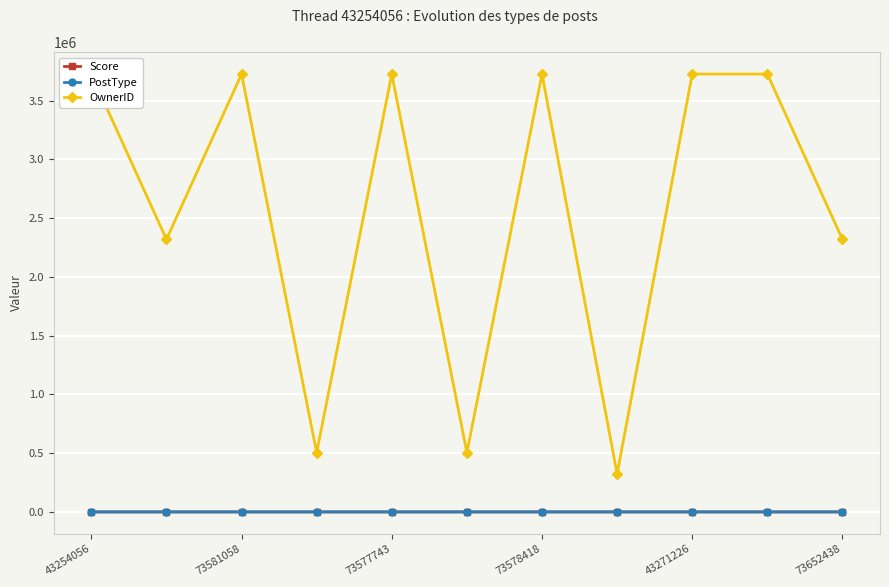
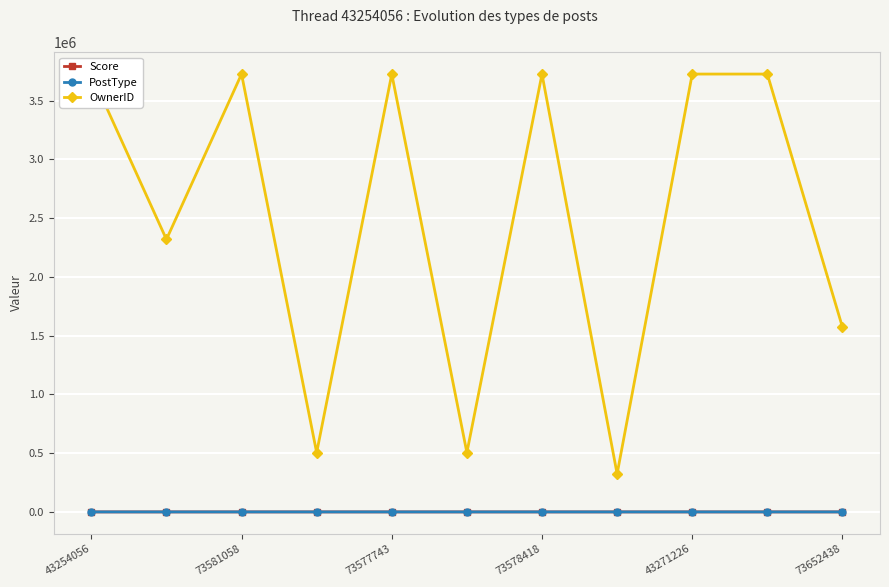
  {
    "PostType": {
      "43254056": 0,
      "73581058": 0,
      "73577743": 0,
      "73578418": 0,
      "43271226": 0,
      "73652438": 0
    },
    "OwnerID": {
      "73581058": 3730000,
      "73577743": 3730000,
      "73578418": 3730000,
      "43271226": 3730000,
-     "73652438": 2320000
+     "73652438": 1570000
    }
  }
